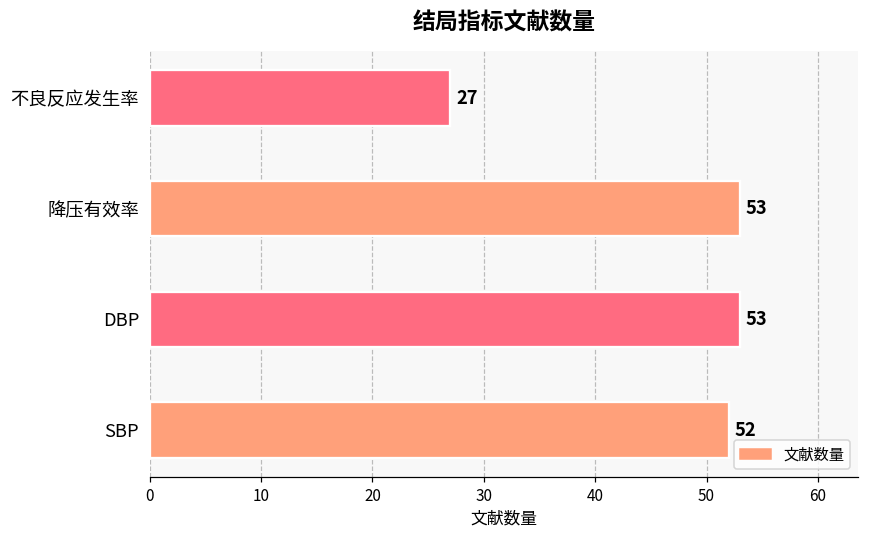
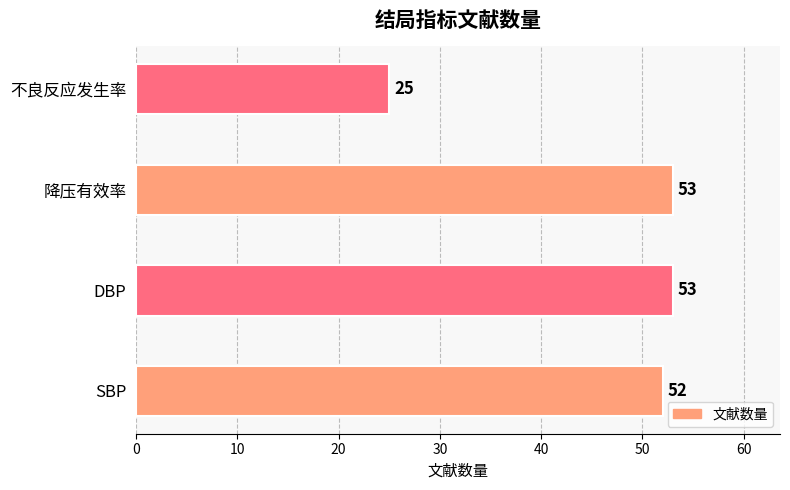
  {
-   "不良反应发生率": 27,
+   "不良反应发生率": 25,
    "降压有效率": 53,
    "DBP": 53,
    "SBP": 52
  }
